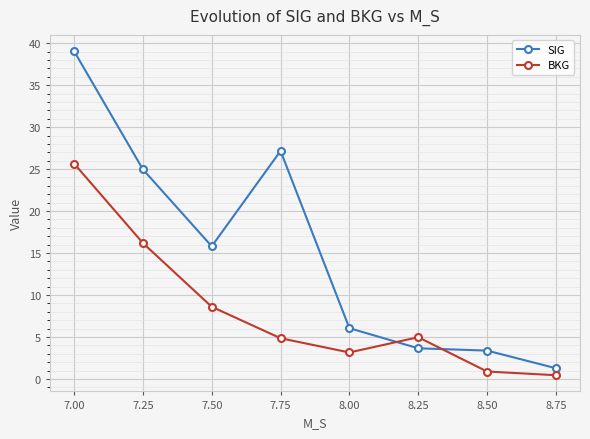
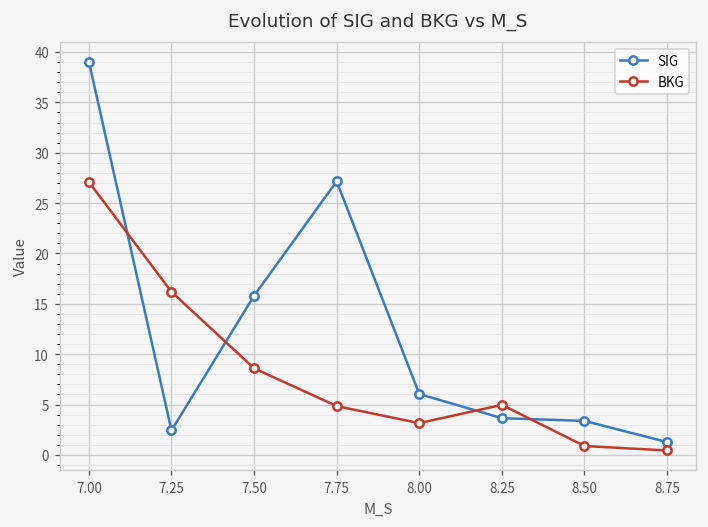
  {
    "SIG": {
      "7.00": 39,
-     "7.25": 25,
+     "7.25": 2,
      "7.50": 16,
      "7.75": 27,
      "8.00": 6,
      "8.25": 4,
      "8.50": 3,
      "8.75": 1
    },
    "BKG": {
-     "7.00": 26,
+     "7.00": 27,
      "7.25": 16,
      "7.50": 9,
      "7.75": 5,
      "8.00": 3,
      "8.25": 5,
      "8.50": 1,
      "8.75": 0
    }
  }
